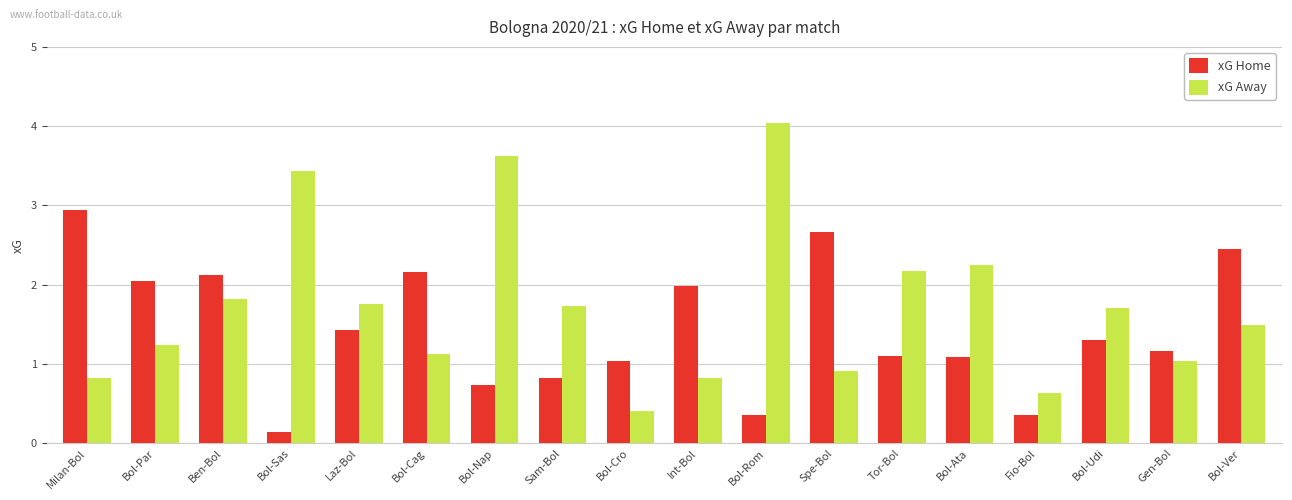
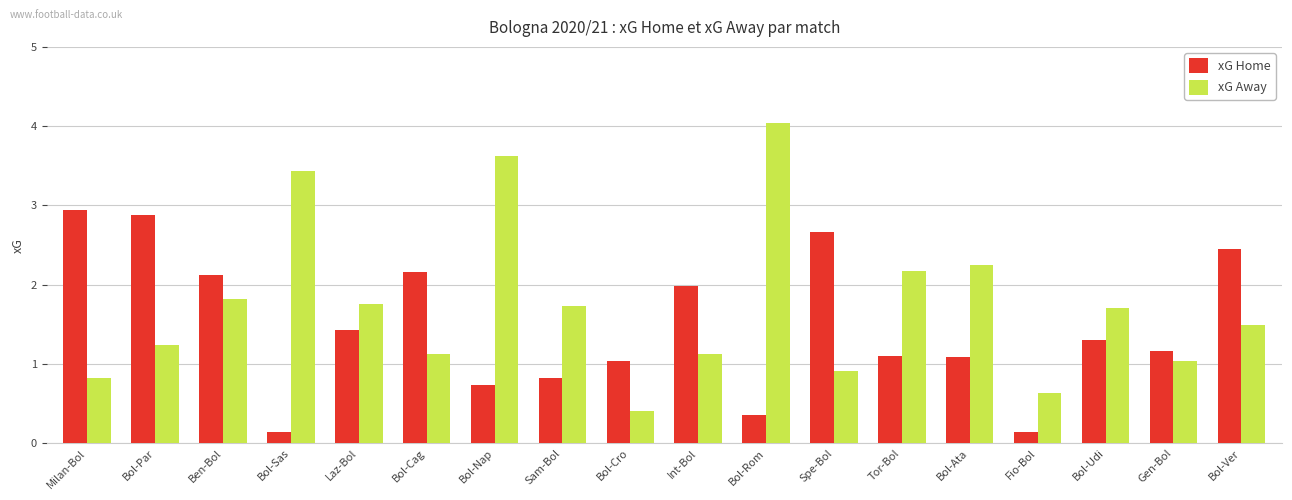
  {
    "xG Home": {
      "Milan-Bol": 2.9,
-     "Bol-Par": 2.0,
+     "Bol-Par": 2.9,
      "Ben-Bol": 2.1,
      "Bol-Sas": 0.1,
      "Laz-Bol": 1.4,
      "Bol-Cag": 2.2,
      "Bol-Nap": 0.7,
      "Sam-Bol": 0.8,
      "Bol-Cro": 1.0,
      "Int-Bol": 2.0,
      "Bol-Rom": 0.4,
      "Spe-Bol": 2.7,
      "Tor-Bol": 1.1,
      "Bol-Ata": 1.1,
-     "Fio-Bol": 0.4,
+     "Fio-Bol": 0.1,
      "Bol-Udi": 1.3,
      "Gen-Bol": 1.2,
      "Bol-Ver": 2.4
    },
    "xG Away": {
      "Milan-Bol": 0.8,
      "Bol-Par": 1.2,
      "Ben-Bol": 1.8,
      "Bol-Sas": 3.4,
      "Laz-Bol": 1.8,
      "Bol-Cag": 1.1,
      "Bol-Nap": 3.6,
      "Sam-Bol": 1.7,
      "Bol-Cro": 0.4,
-     "Int-Bol": 0.8,
+     "Int-Bol": 1.1,
      "Bol-Rom": 4.0,
      "Spe-Bol": 0.9,
      "Tor-Bol": 2.2,
      "Bol-Ata": 2.3,
      "Fio-Bol": 0.6,
      "Bol-Udi": 1.7,
      "Gen-Bol": 1.0,
      "Bol-Ver": 1.5
    }
  }
